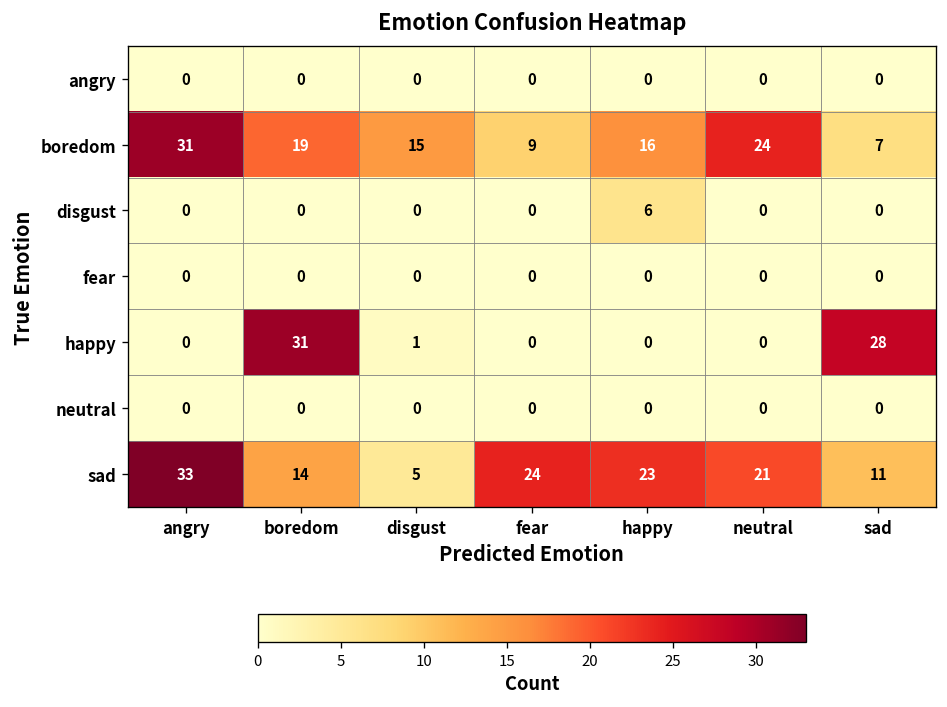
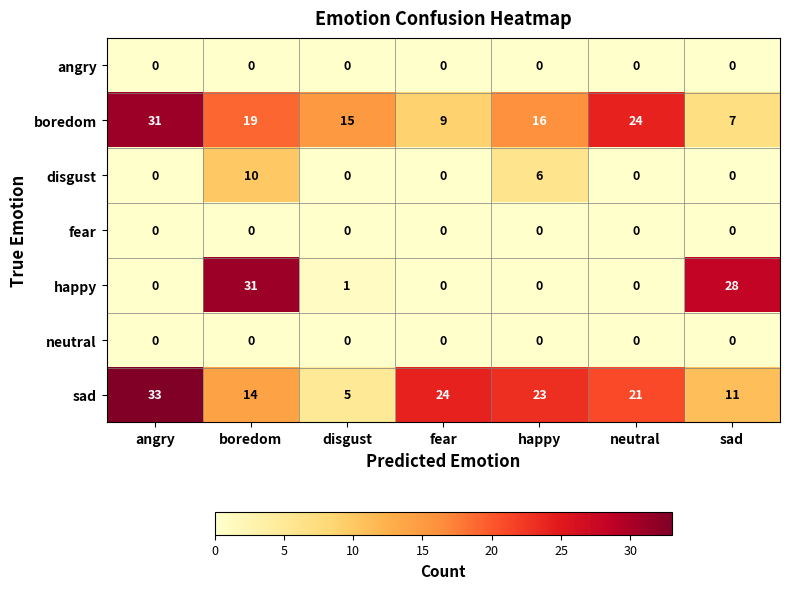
  {
    "angry": {
      "angry": 0,
      "boredom": 0,
      "disgust": 0,
      "fear": 0,
      "happy": 0,
      "neutral": 0,
      "sad": 0
    },
    "boredom": {
      "angry": 31,
      "boredom": 19,
      "disgust": 15,
      "fear": 9,
      "happy": 16,
      "neutral": 24,
      "sad": 7
    },
    "disgust": {
      "angry": 0,
-     "boredom": 0,
+     "boredom": 10,
      "disgust": 0,
      "fear": 0,
      "happy": 6,
      "neutral": 0,
      "sad": 0
    },
    "fear": {
      "angry": 0,
      "boredom": 0,
      "disgust": 0,
      "fear": 0,
      "happy": 0,
      "neutral": 0,
      "sad": 0
    },
    "happy": {
      "angry": 0,
      "boredom": 31,
      "disgust": 1,
      "fear": 0,
      "happy": 0,
      "neutral": 0,
      "sad": 28
    },
    "neutral": {
      "angry": 0,
      "boredom": 0,
      "disgust": 0,
      "fear": 0,
      "happy": 0,
      "neutral": 0,
      "sad": 0
    },
    "sad": {
      "angry": 33,
      "boredom": 14,
      "disgust": 5,
      "fear": 24,
      "happy": 23,
      "neutral": 21,
      "sad": 11
    }
  }
